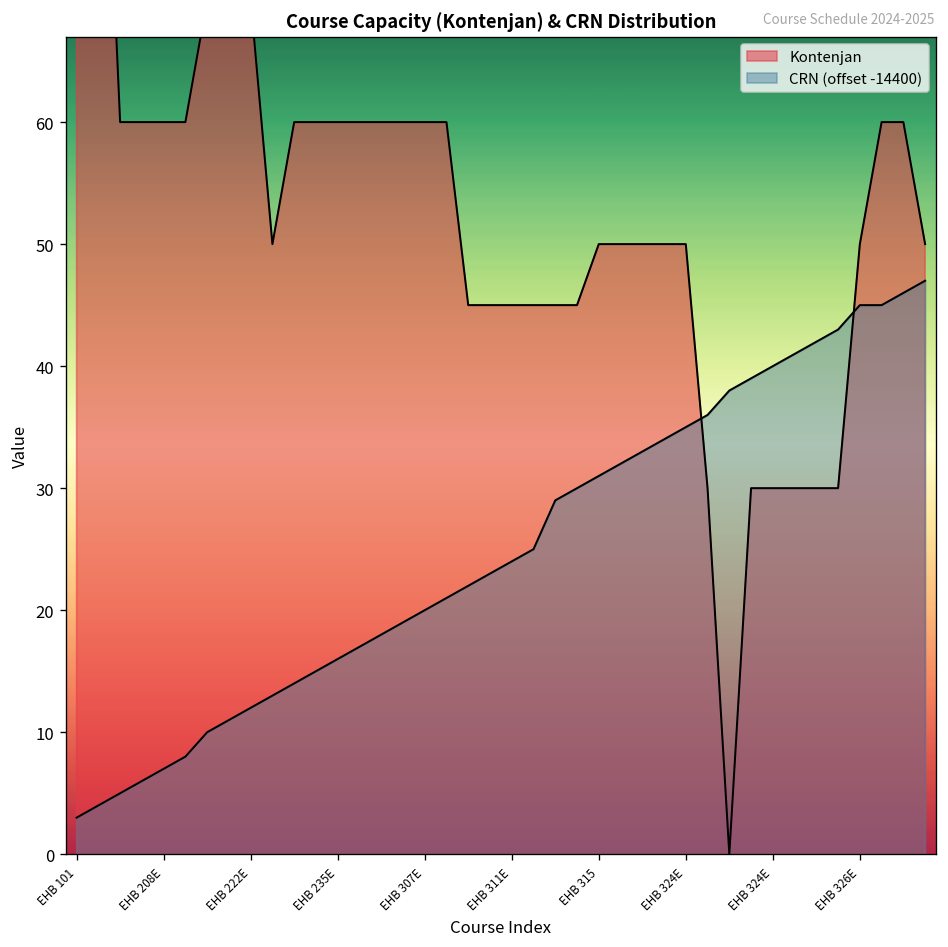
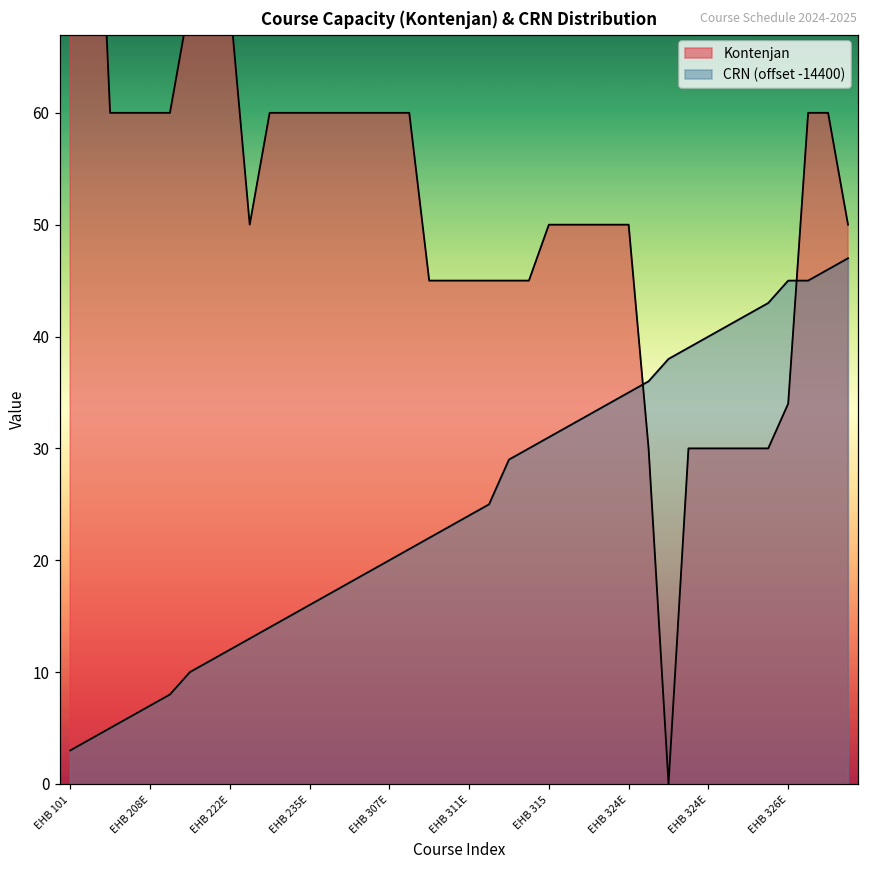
  {
    "Kontenjan": {
-     "EHB 326E": 50
+     "EHB 326E": 34
    },
    "CRN (offset -14400)": {
      "EHB 101": 3,
      "EHB 326E": 45
    }
  }
